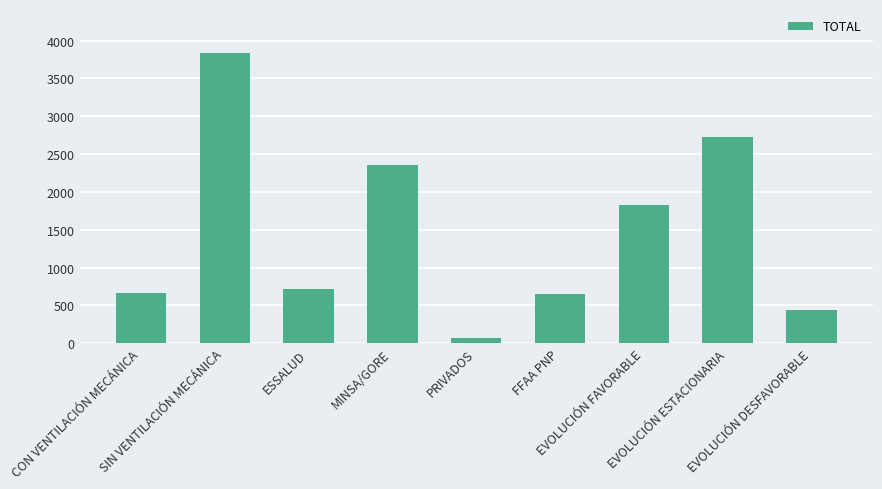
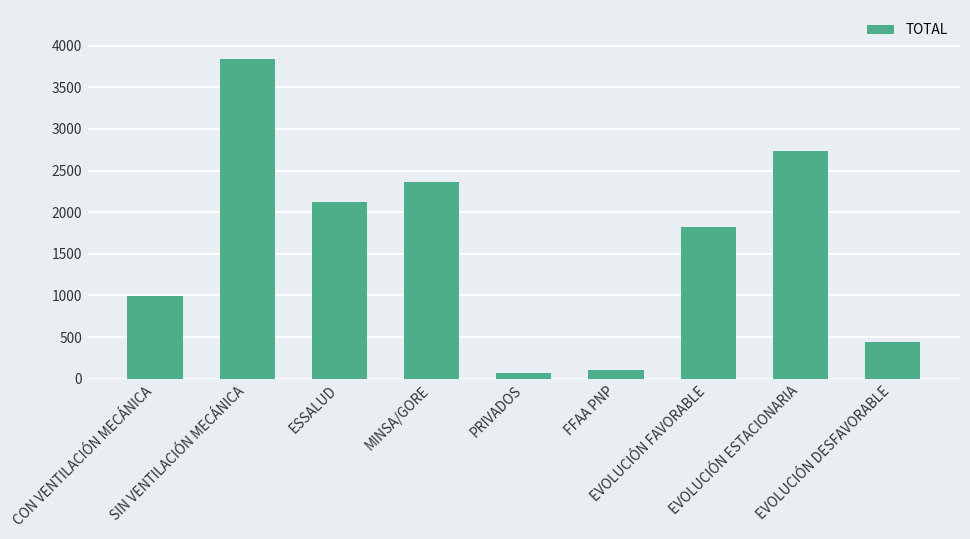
  {
-   "CON VENTILACIÓN MECÁNICA": 700,
+   "CON VENTILACIÓN MECÁNICA": 1000,
    "SIN VENTILACIÓN MECÁNICA": 3800,
-   "ESSALUD": 700,
+   "ESSALUD": 2100,
    "MINSA/GORE": 2400,
    "PRIVADOS": 100,
-   "FFAA PNP": 700,
+   "FFAA PNP": 100,
    "EVOLUCIÓN FAVORABLE": 1800,
    "EVOLUCIÓN ESTACIONARIA": 2700,
    "EVOLUCIÓN DESFAVORABLE": 400
  }
